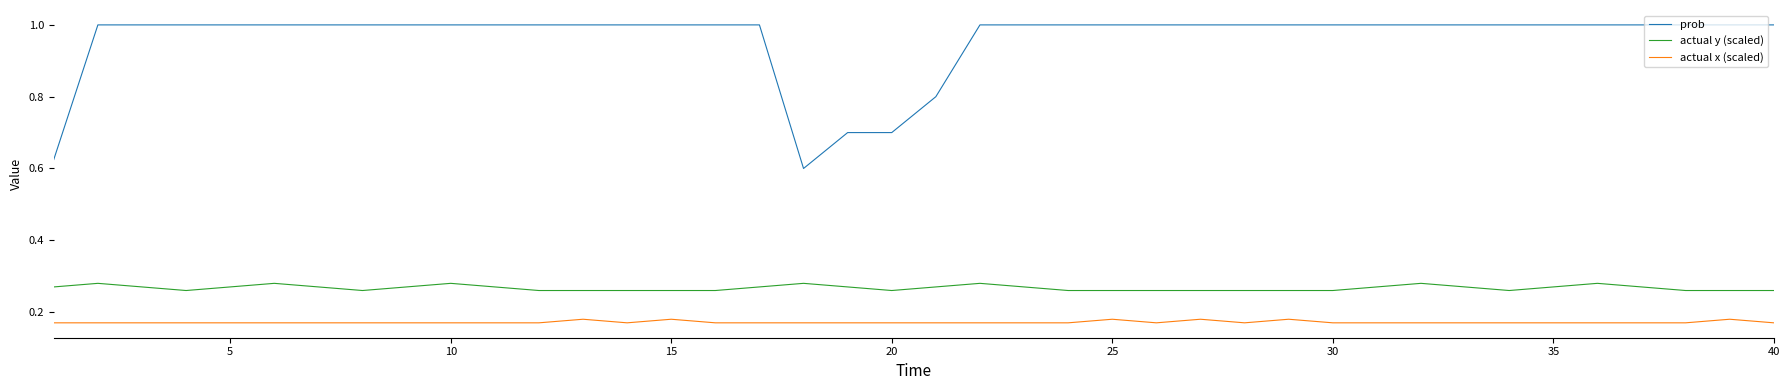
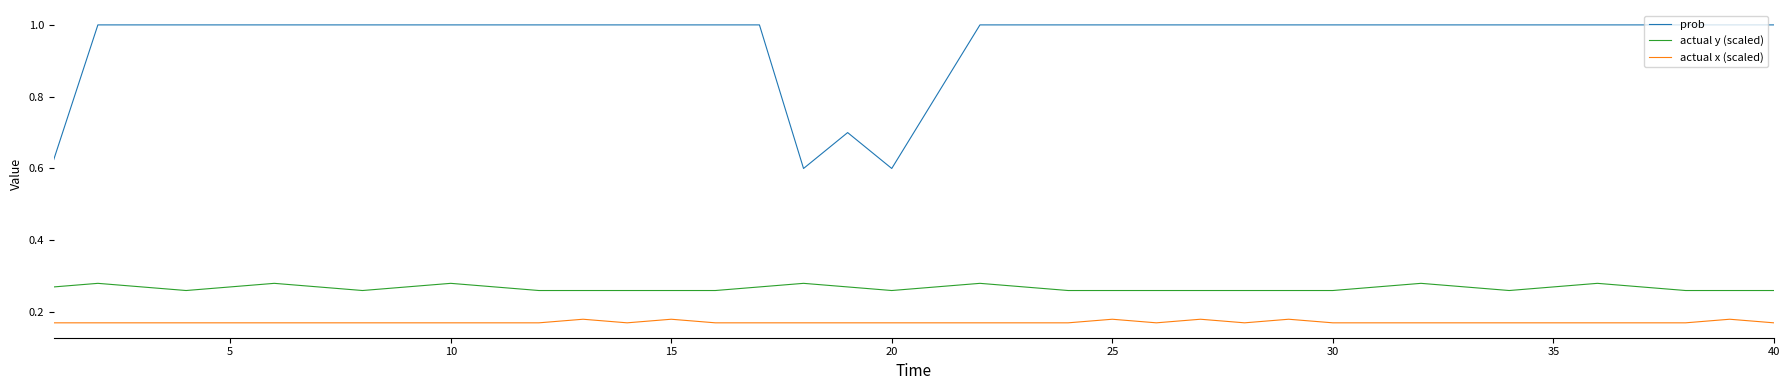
  {
    "prob": {
      "5": 1.0,
      "10": 1.0,
      "15": 1.0,
-     "20": 0.7,
+     "20": 0.6,
      "25": 1.0,
      "30": 1.0,
      "35": 1.0,
      "40": 1.0
    },
    "actual y (scaled)": {
      "5": 0.27,
      "10": 0.28,
      "15": 0.26,
      "20": 0.26,
      "25": 0.26,
      "30": 0.26,
      "35": 0.27,
      "40": 0.26
    },
    "actual x (scaled)": {
      "5": 0.17,
      "10": 0.17,
      "15": 0.18,
      "20": 0.17,
      "25": 0.18,
      "30": 0.17,
      "35": 0.17,
      "40": 0.17
    }
  }
